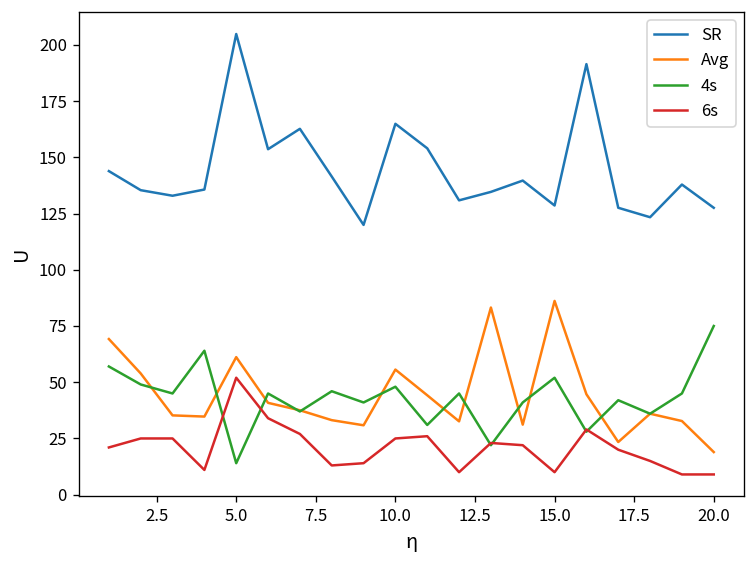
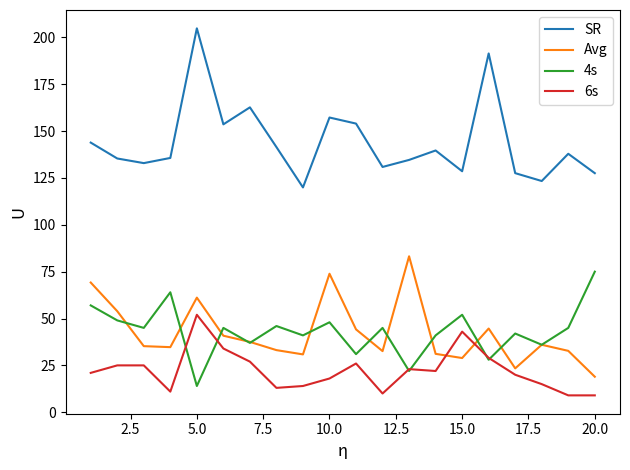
  {
    "SR": {
      "5.0": 205,
-     "10.0": 165,
+     "10.0": 157,
      "15.0": 129,
      "20.0": 128
    },
    "Avg": {
      "5.0": 61,
-     "10.0": 56,
-     "15.0": 86,
+     "10.0": 74,
+     "15.0": 29,
      "20.0": 19
    },
    "4s": {
      "5.0": 14,
      "10.0": 48,
      "15.0": 52,
      "20.0": 75
    },
    "6s": {
      "5.0": 52,
-     "10.0": 25,
-     "15.0": 10,
+     "10.0": 18,
+     "15.0": 43,
      "20.0": 9
    }
  }
